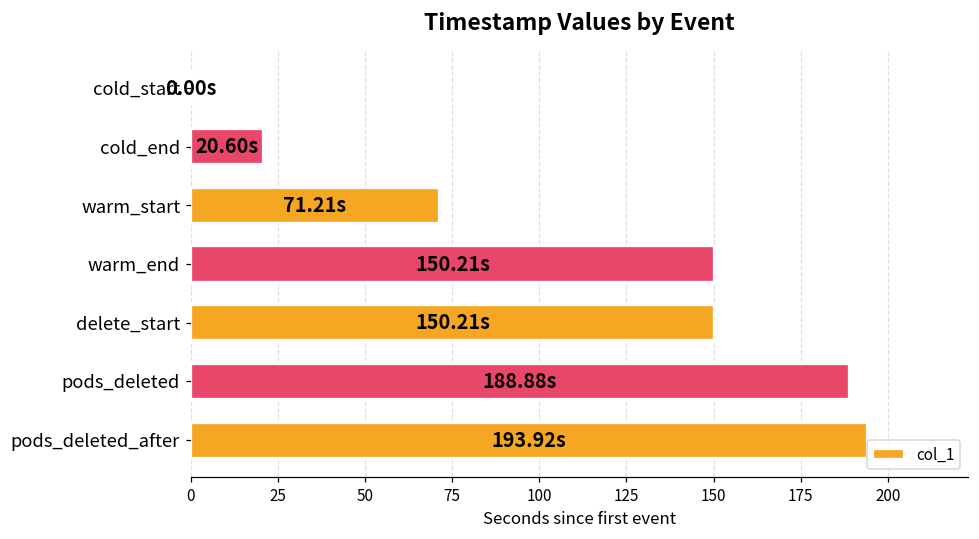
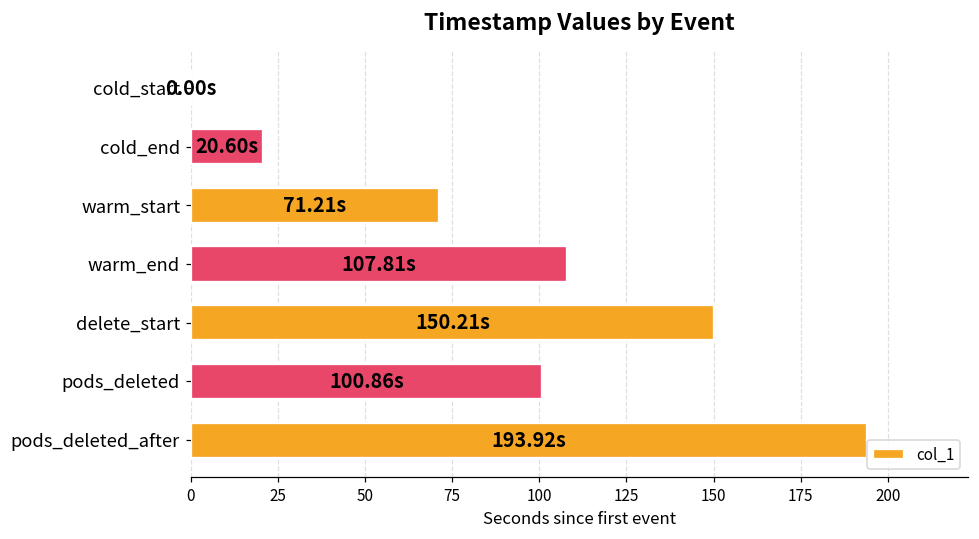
  {
    "cold_start": "0.00s",
    "cold_end": "20.60s",
    "warm_start": "71.21s",
-   "warm_end": "150.21s",
+   "warm_end": "107.81s",
    "delete_start": "150.21s",
-   "pods_deleted": "188.88s",
+   "pods_deleted": "100.86s",
    "pods_deleted_after": "193.92s"
  }
